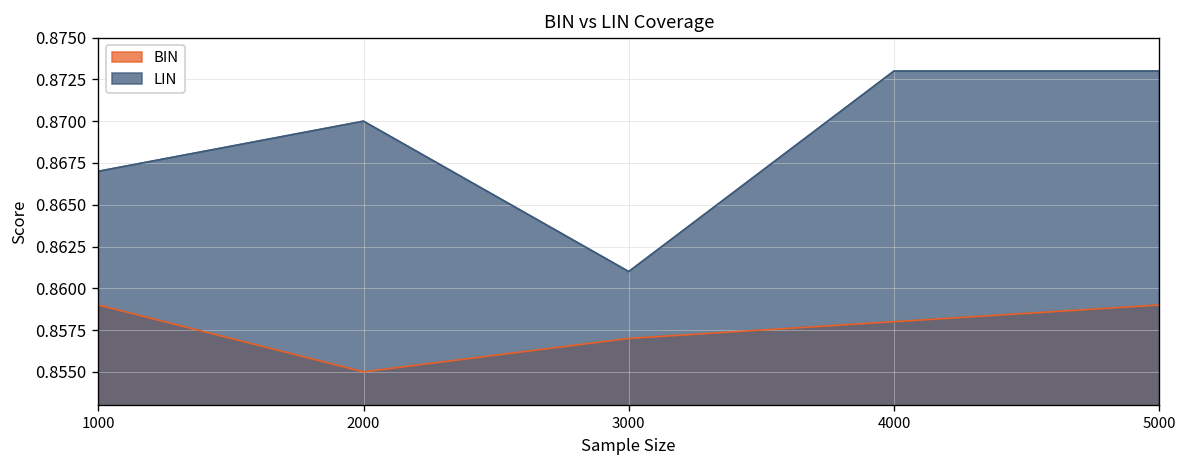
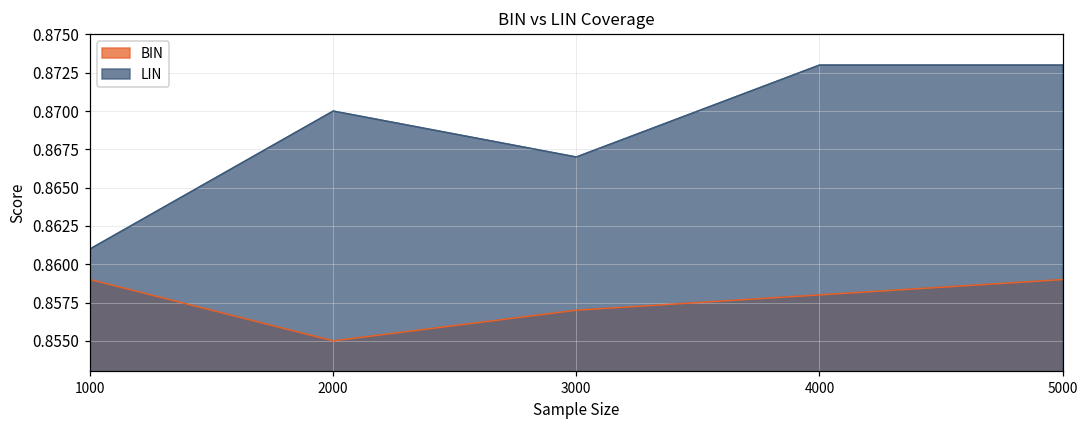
  {
    "BIN": {
      "1000": 0.859,
      "2000": 0.855,
      "3000": 0.857,
      "4000": 0.858,
      "5000": 0.859
    },
    "LIN": {
-     "1000": 0.867,
+     "1000": 0.861,
      "2000": 0.870,
-     "3000": 0.861,
+     "3000": 0.867,
      "4000": 0.873,
      "5000": 0.873
    }
  }
